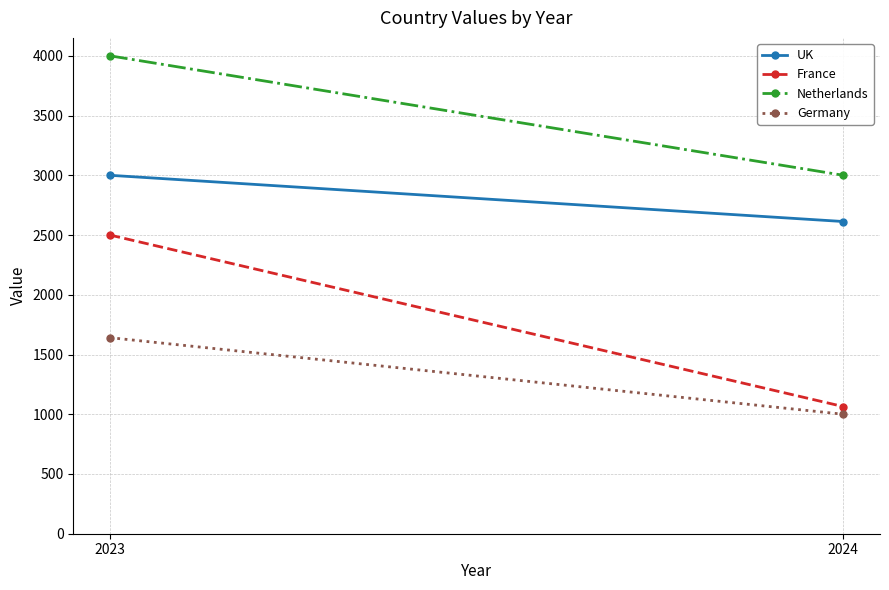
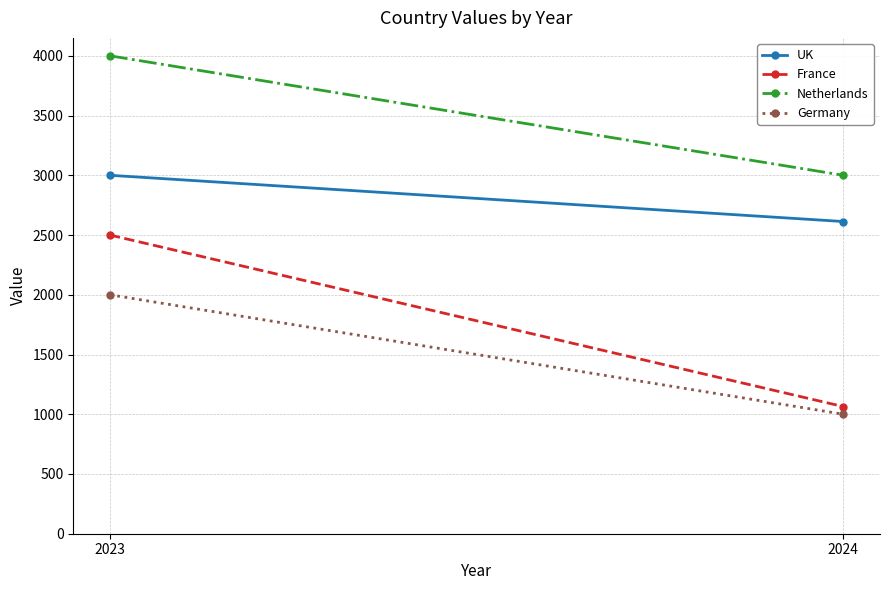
  {
    "UK": {
      "2023": 3000,
      "2024": 2610
    },
    "France": {
      "2023": 2500,
      "2024": 1060
    },
    "Netherlands": {
      "2023": 4000,
      "2024": 3000
    },
    "Germany": {
-     "2023": 1640,
+     "2023": 2000,
      "2024": 1000
    }
  }
